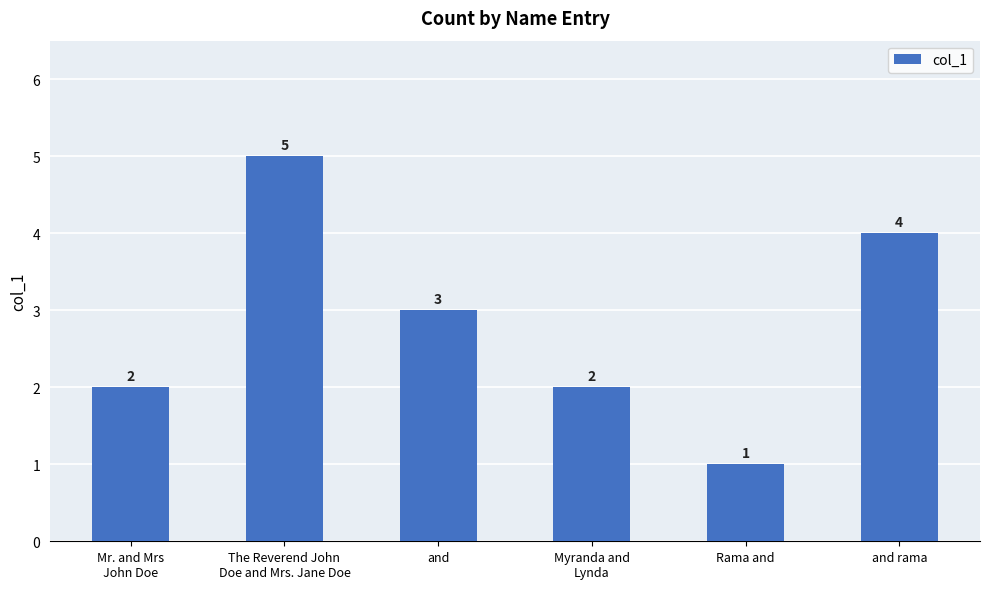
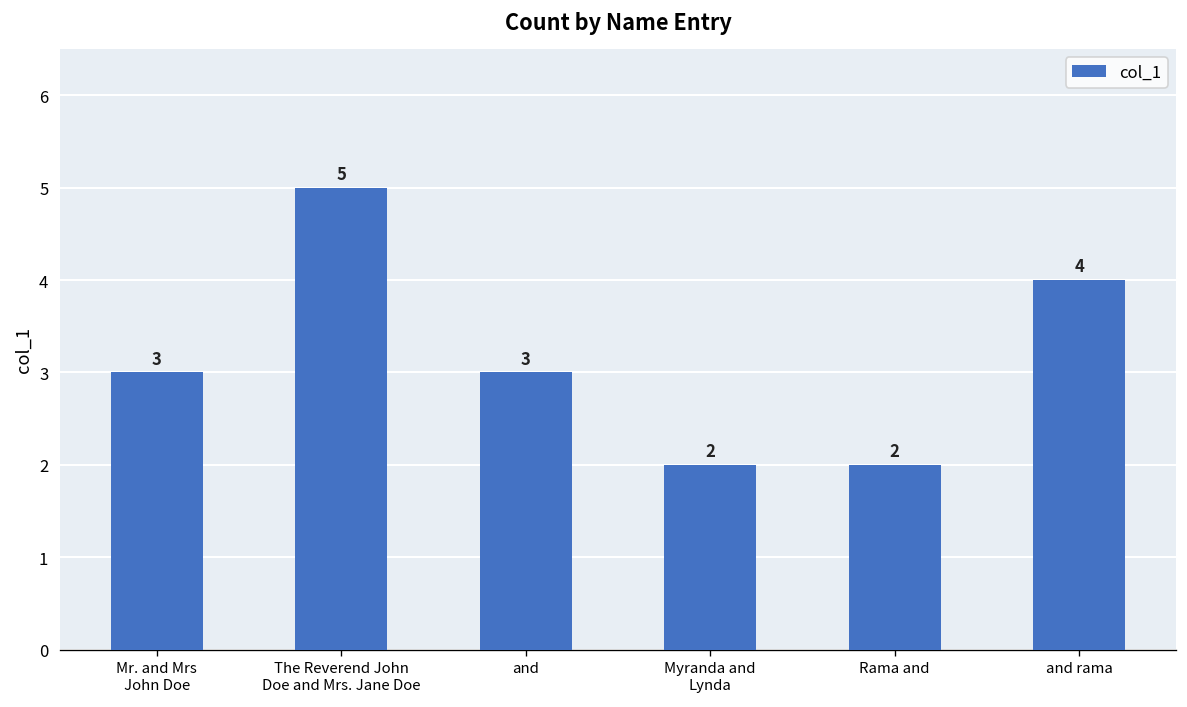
  {
-   "Mr. and Mrs John Doe": 2,
+   "Mr. and Mrs John Doe": 3,
    "The Reverend John Doe and Mrs. Jane Doe": 5,
    "and": 3,
    "Myranda and Lynda": 2,
-   "Rama and": 1,
+   "Rama and": 2,
    "and rama": 4
  }
